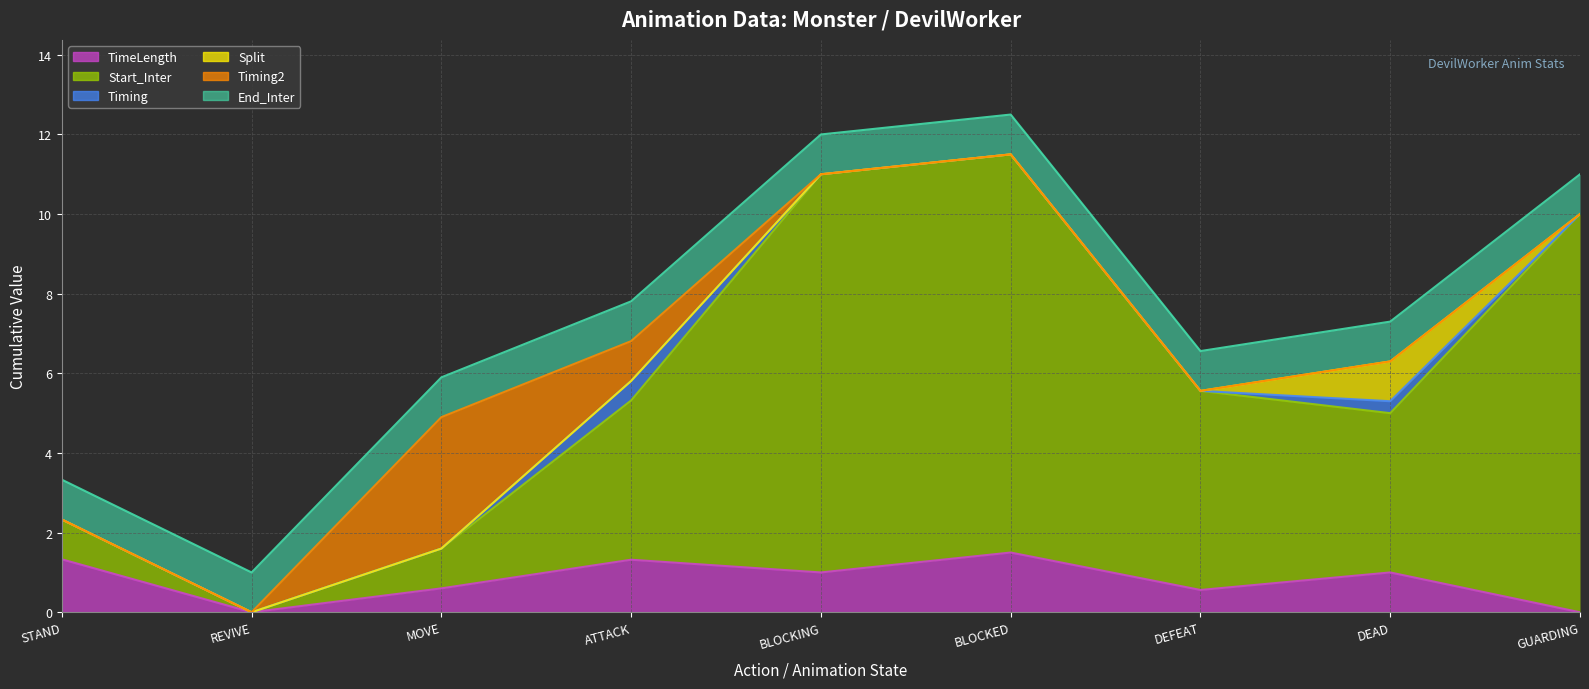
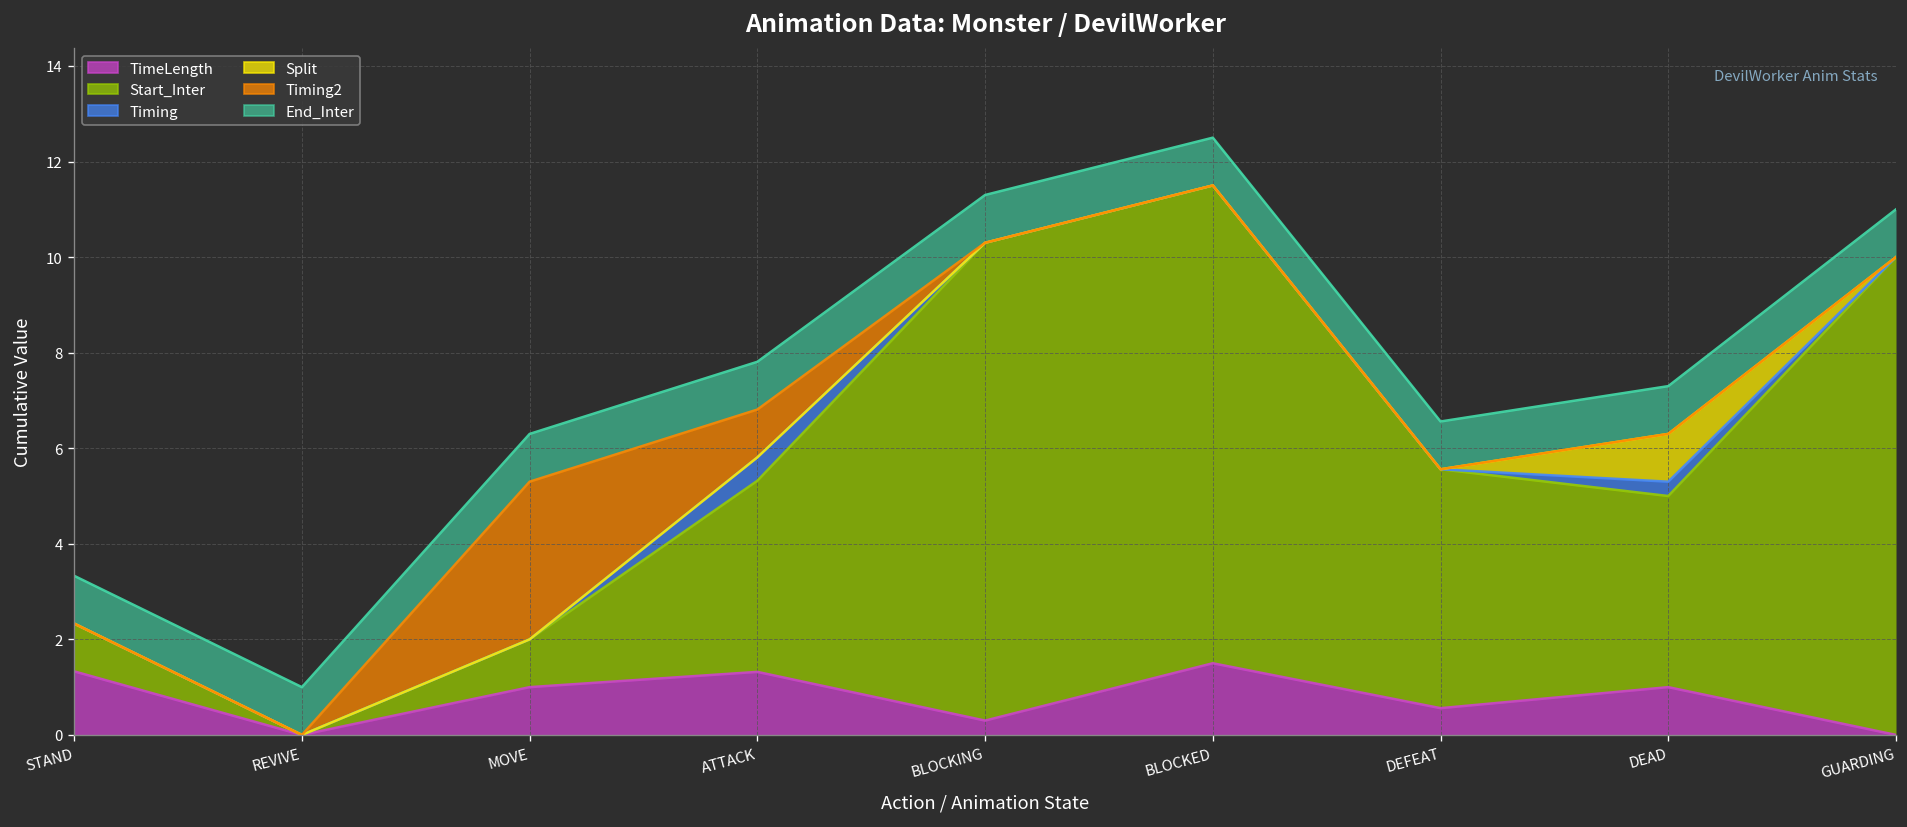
  {
    "TimeLength": {
      "STAND": 1.3,
-     "MOVE": 0.6,
+     "MOVE": 1.0,
      "ATTACK": 1.3,
-     "BLOCKING": 1.0,
+     "BLOCKING": 0.3,
      "BLOCKED": 1.5,
      "DEFEAT": 0.6,
      "DEAD": 1.0,
      "GUARDING": 0.0
    },
    "Start_Inter": {
      "ATTACK": 4.0,
      "DEAD": 4.0
    },
    "Timing": {
      "DEAD": 0.3
    },
    "Timing2": {
      "MOVE": 3.3,
      "ATTACK": 1.0
    },
    "End_Inter": {
      "STAND": 1.0,
      "REVIVE": 1.0,
      "MOVE": 1.0,
      "ATTACK": 1.0,
      "BLOCKING": 1.0,
      "BLOCKED": 1.0,
      "DEFEAT": 1.0,
      "DEAD": 1.0,
      "GUARDING": 1.0
    }
  }
